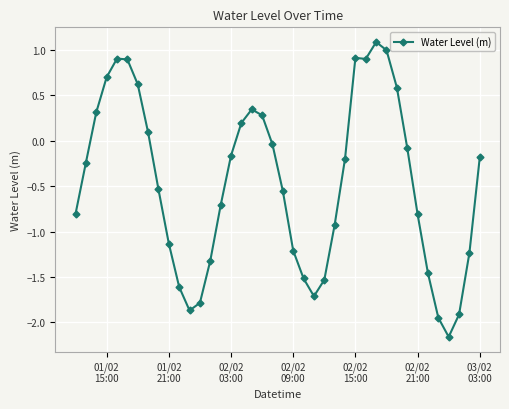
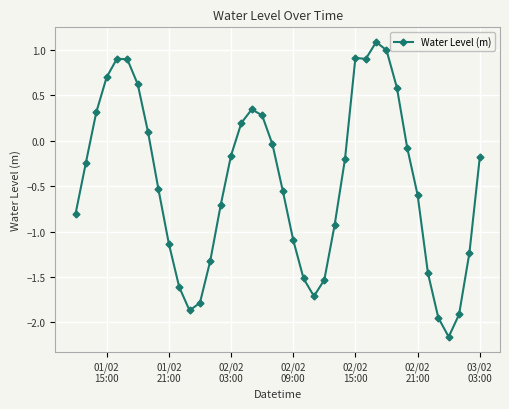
  {
    "01/02 15:00": 0.7,
    "01/02 21:00": -1.1,
    "02/02 03:00": -0.2,
-   "02/02 09:00": -1.2,
+   "02/02 09:00": -1.1,
    "02/02 15:00": 0.9,
-   "02/02 21:00": -0.8,
+   "02/02 21:00": -0.6,
    "03/02 03:00": -0.2
  }
